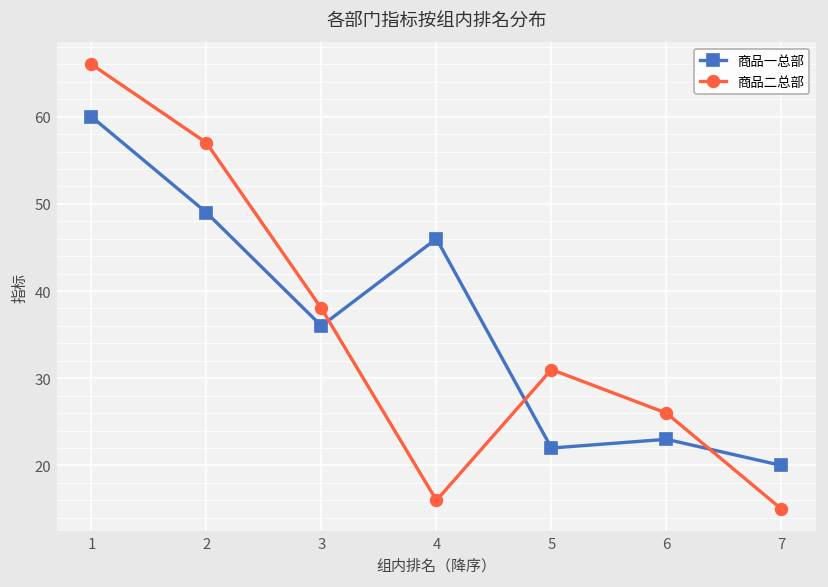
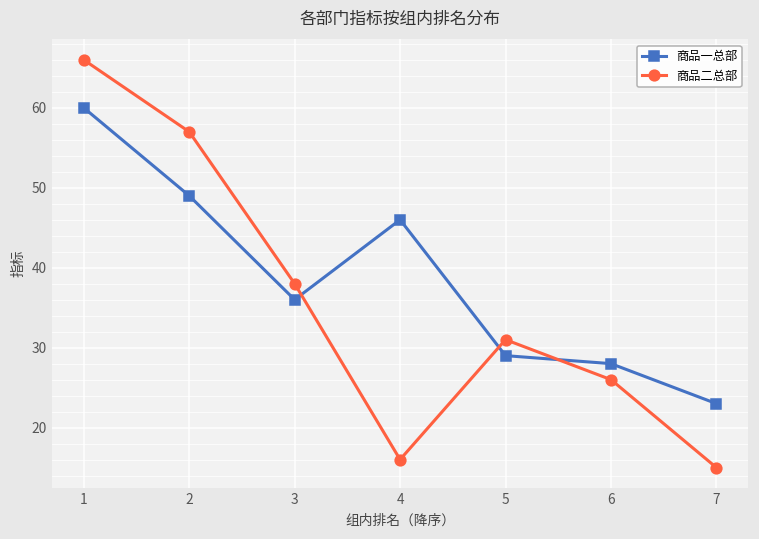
  {
    "商品一总部": {
      "1": 60,
      "2": 49,
      "3": 36,
      "4": 46,
-     "5": 22,
-     "6": 23,
-     "7": 20
+     "5": 29,
+     "6": 28,
+     "7": 23
    },
    "商品二总部": {
      "1": 66,
      "2": 57,
      "3": 38,
      "4": 16,
      "5": 31,
      "6": 26,
      "7": 15
    }
  }
